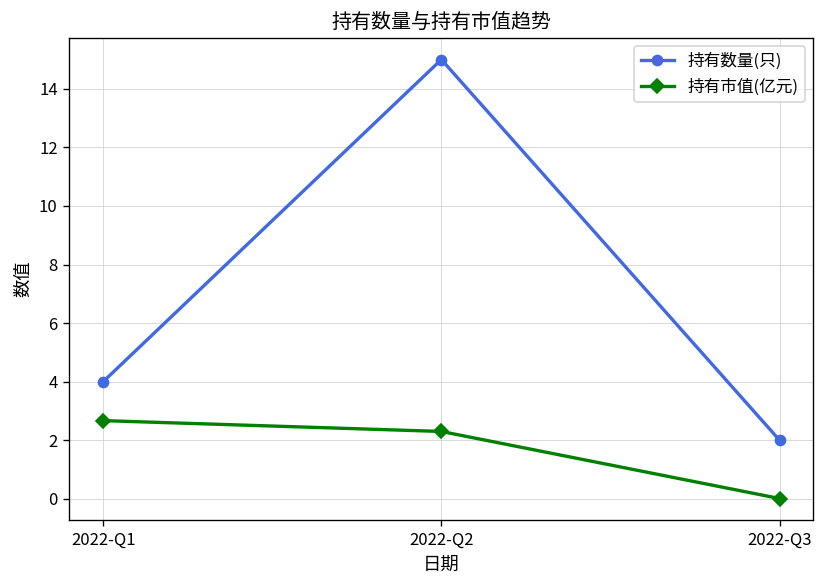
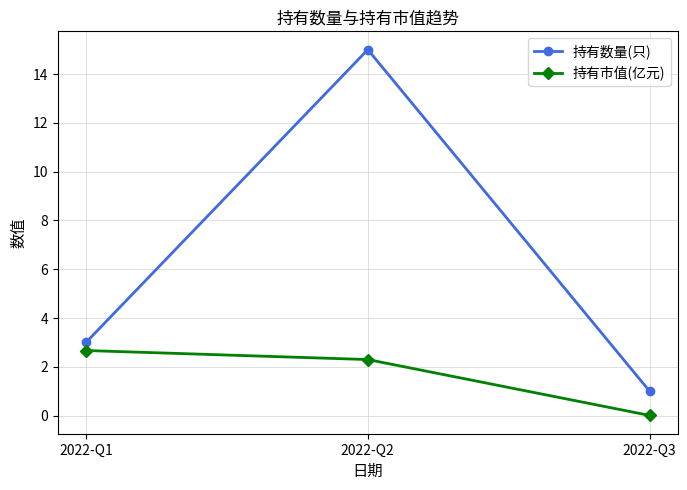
  {
    "持有数量(只)": {
-     "2022-Q1": 4,
+     "2022-Q1": 3,
      "2022-Q2": 15,
-     "2022-Q3": 2
+     "2022-Q3": 1
    },
    "持有市值(亿元)": {
      "2022-Q1": 2.7,
      "2022-Q2": 2.3,
      "2022-Q3": 0
    }
  }
